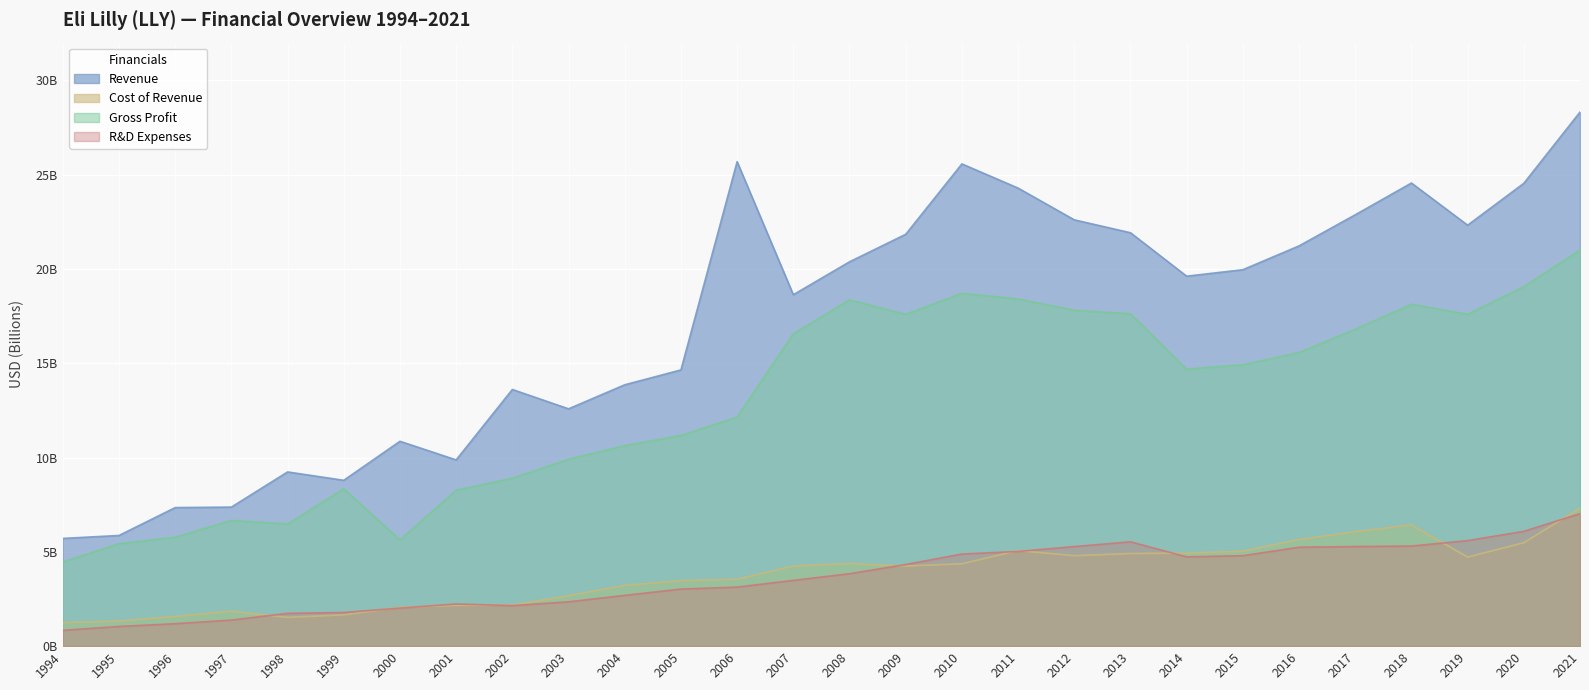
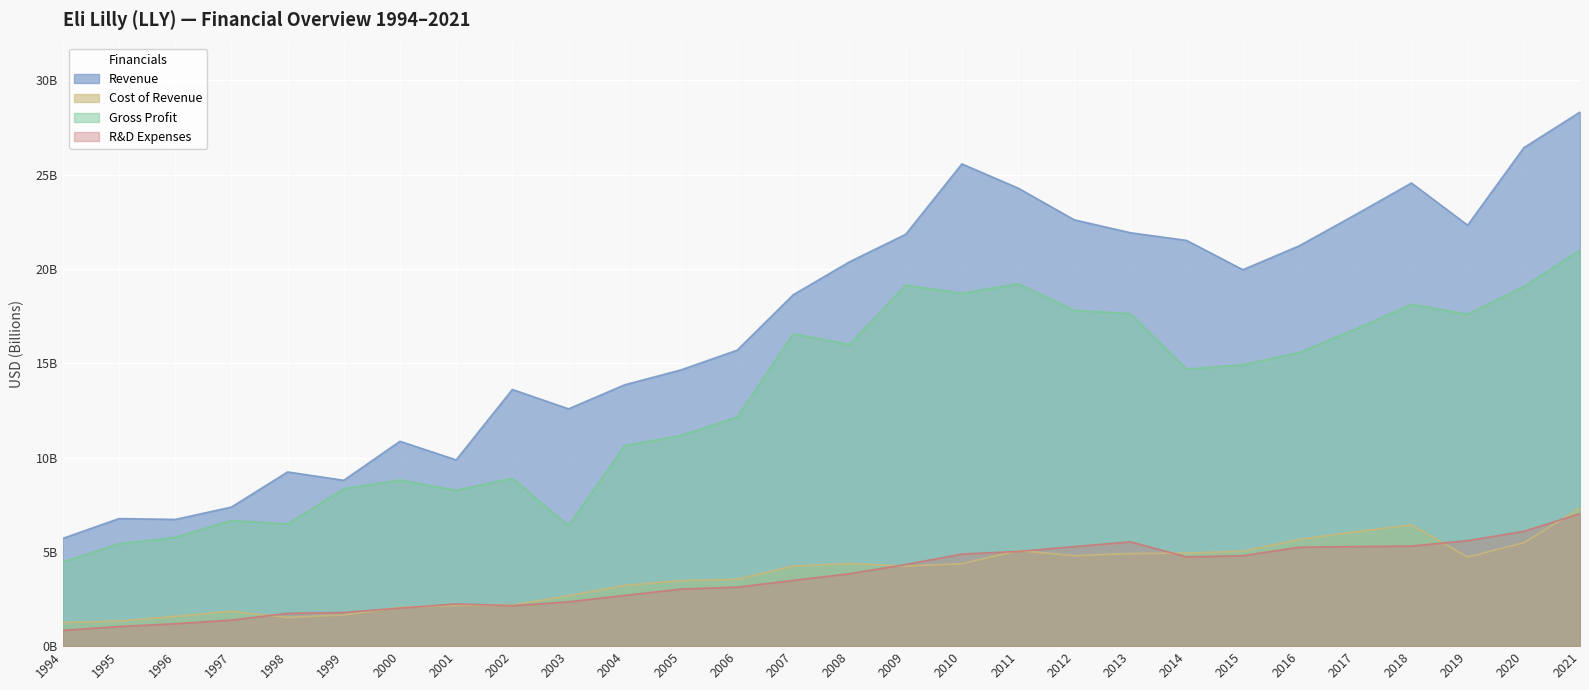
  {
    "Revenue": {
      "1994": 5700000000,
-     "1995": 5900000000,
-     "1996": 7300000000,
+     "1995": 6800000000,
+     "1996": 6700000000,
      "1997": 7400000000,
      "1998": 9200000000,
      "1999": 8800000000,
      "2000": 10900000000,
      "2001": 9900000000,
      "2002": 13600000000,
      "2003": 12600000000,
      "2004": 13900000000,
      "2005": 14600000000,
-     "2006": 25700000000,
+     "2006": 15700000000,
      "2007": 18600000000,
      "2008": 20400000000,
      "2009": 21800000000,
      "2010": 25600000000,
      "2011": 24300000000,
      "2012": 22600000000,
      "2013": 21900000000,
-     "2014": 19600000000,
+     "2014": 21500000000,
      "2015": 20000000000,
      "2016": 21200000000,
      "2017": 22900000000,
      "2018": 24600000000,
      "2019": 22300000000,
-     "2020": 24500000000,
+     "2020": 26400000000,
      "2021": 28300000000
    },
    "Gross Profit": {
      "1994": 4500000000,
      "1995": 5400000000,
      "1996": 5800000000,
      "1997": 6700000000,
      "1998": 6500000000,
      "1999": 8300000000,
-     "2000": 5600000000,
+     "2000": 8800000000,
      "2001": 8300000000,
      "2002": 8900000000,
-     "2003": 9900000000,
+     "2003": 6400000000,
      "2004": 10600000000,
      "2005": 11200000000,
      "2006": 12100000000,
      "2007": 16600000000,
-     "2008": 18400000000,
-     "2009": 17600000000,
+     "2008": 16000000000,
+     "2009": 19100000000,
      "2010": 18700000000,
-     "2011": 18400000000,
+     "2011": 19200000000,
      "2012": 17800000000,
      "2013": 17600000000,
      "2014": 14700000000,
      "2015": 14900000000,
      "2016": 15600000000,
      "2017": 16800000000,
      "2018": 18100000000,
      "2019": 17600000000,
      "2020": 19100000000,
      "2021": 21000000000
    }
  }
